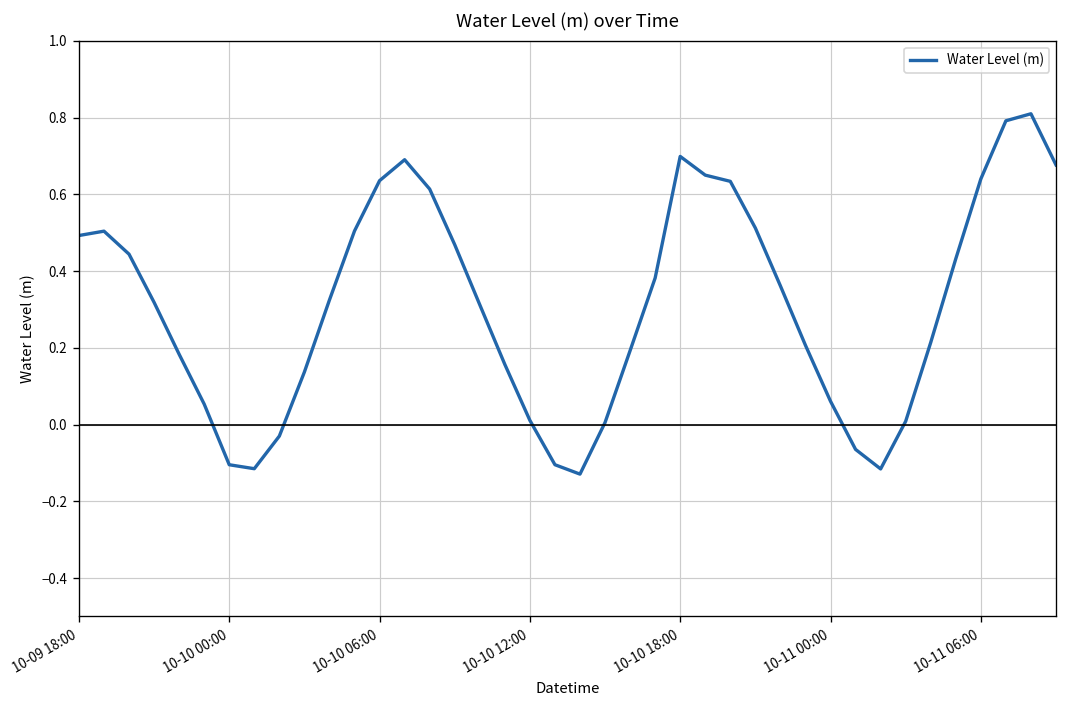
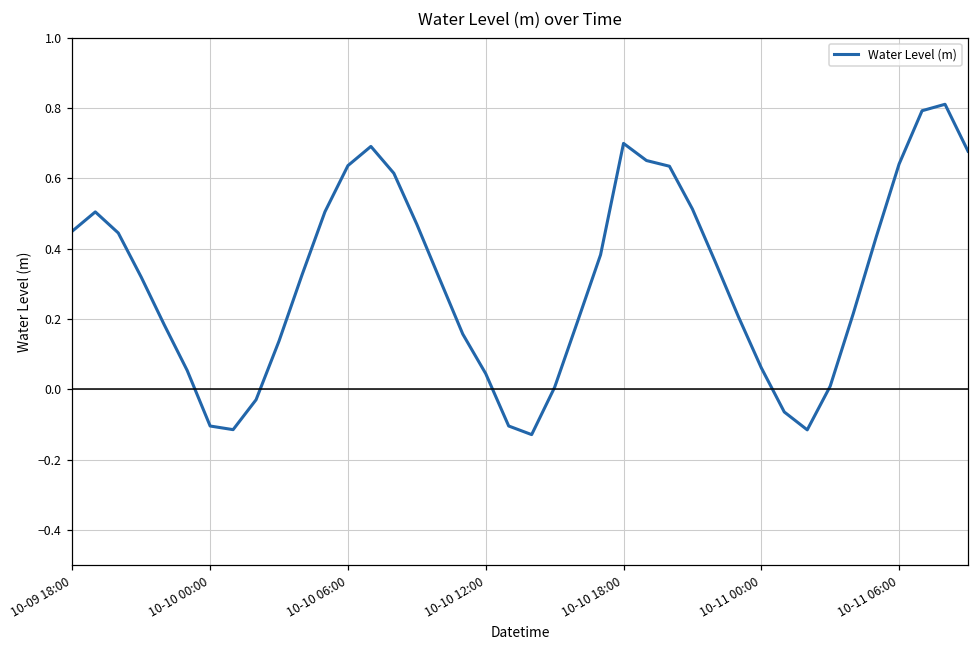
  {
-   "10-09 18:00": 0.49,
+   "10-09 18:00": 0.45,
    "10-10 00:00": -0.10,
    "10-10 06:00": 0.64,
-   "10-10 12:00": 0.01,
+   "10-10 12:00": 0.04,
    "10-10 18:00": 0.70,
    "10-11 00:00": 0.06,
    "10-11 06:00": 0.64
  }
